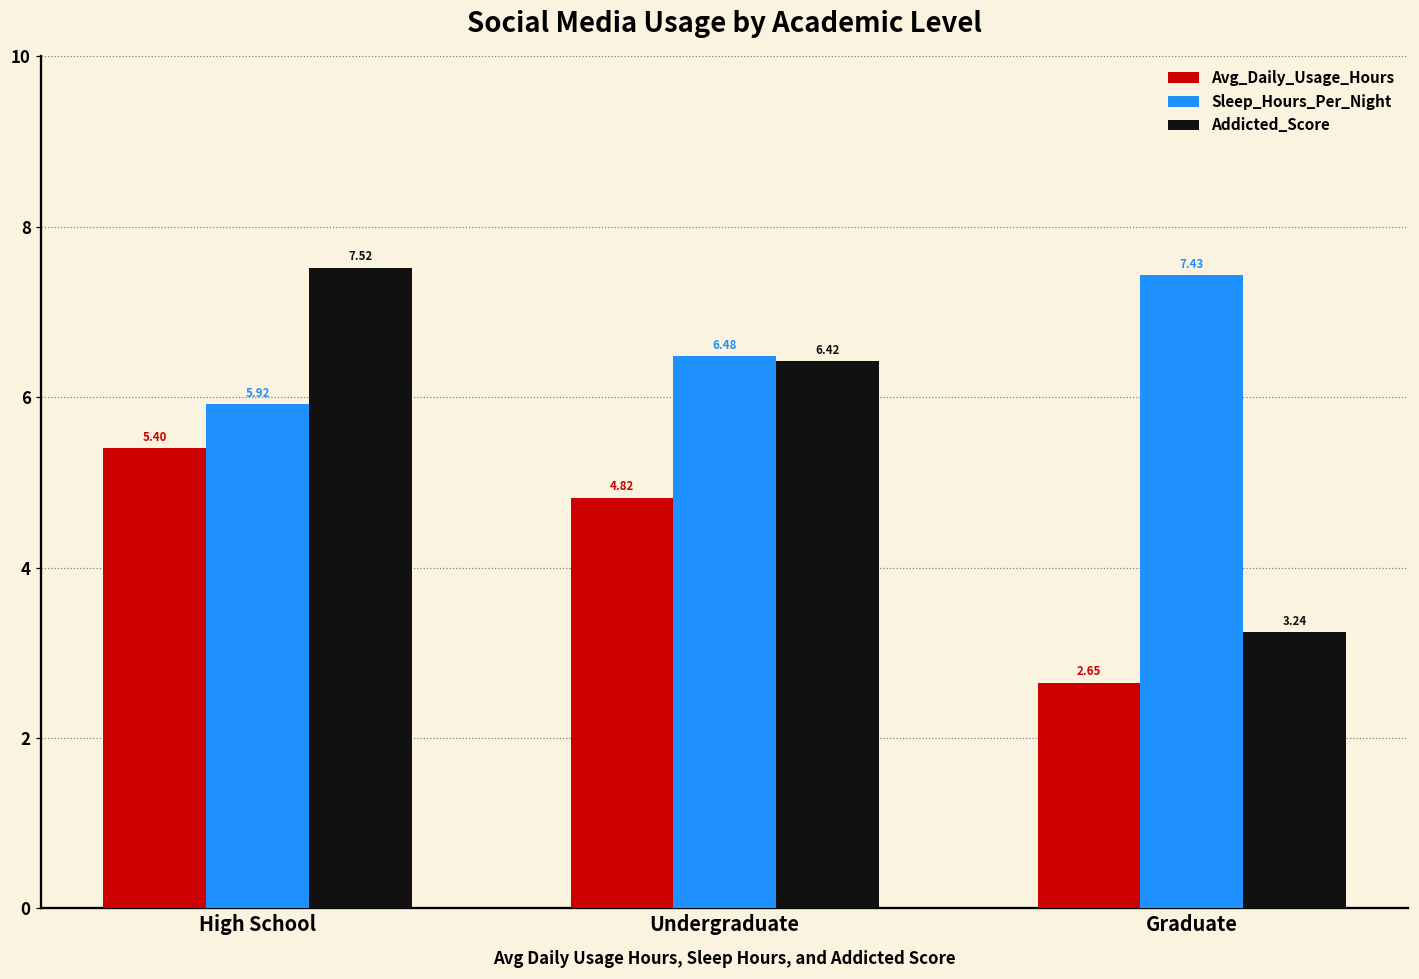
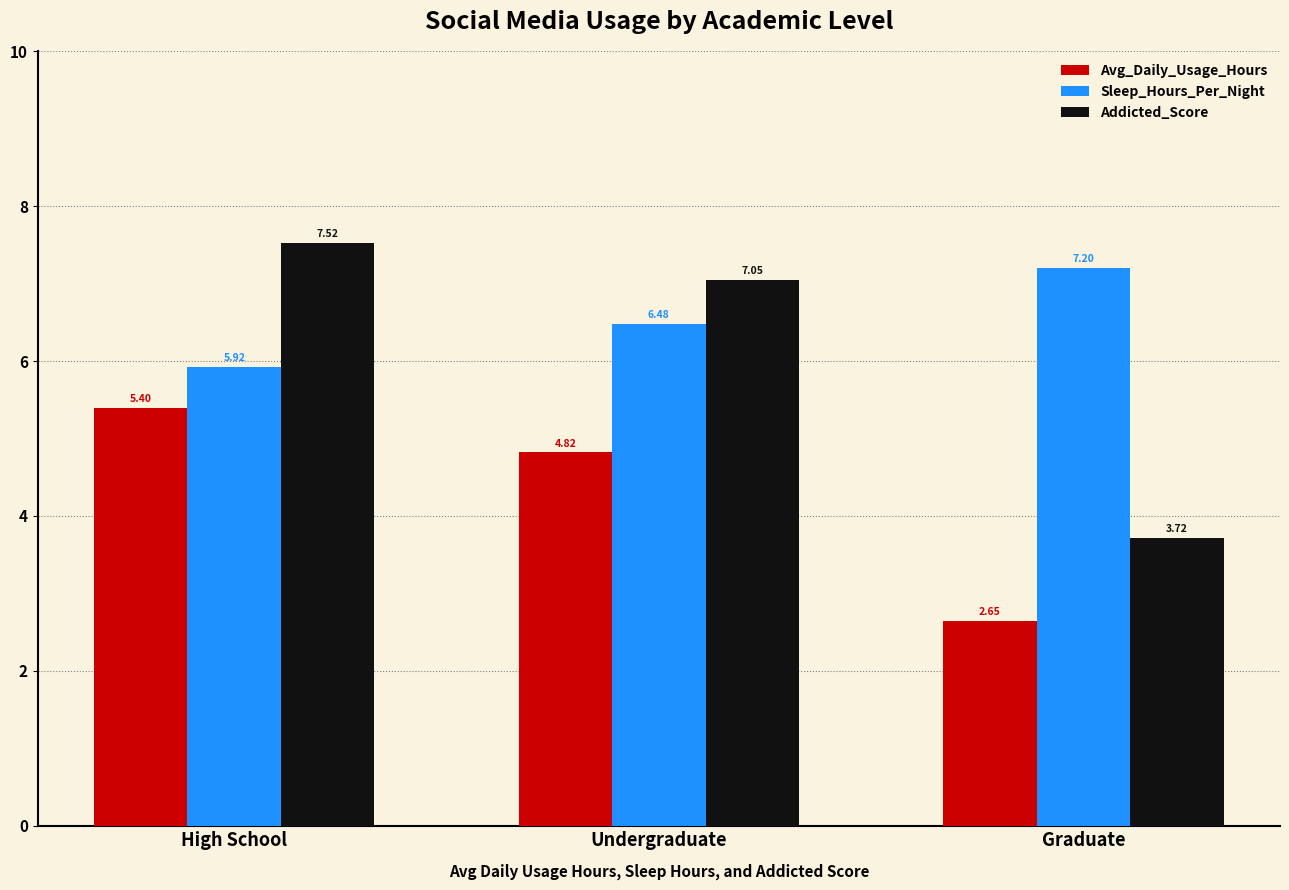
  {
    "Avg_Daily_Usage_Hours": {
      "High School": 5.40,
      "Undergraduate": 4.82,
      "Graduate": 2.65
    },
    "Sleep_Hours_Per_Night": {
      "High School": 5.92,
      "Undergraduate": 6.48,
-     "Graduate": 7.43
+     "Graduate": 7.20
    },
    "Addicted_Score": {
      "High School": 7.52,
-     "Undergraduate": 6.42,
-     "Graduate": 3.24
+     "Undergraduate": 7.05,
+     "Graduate": 3.72
    }
  }
